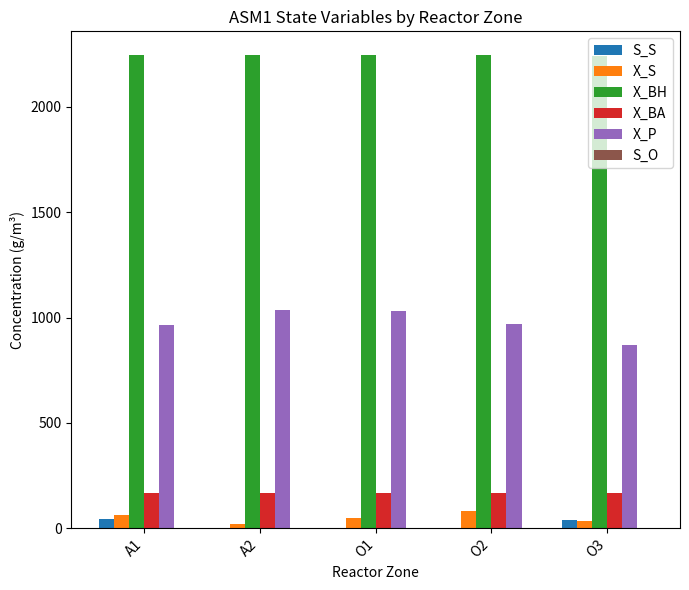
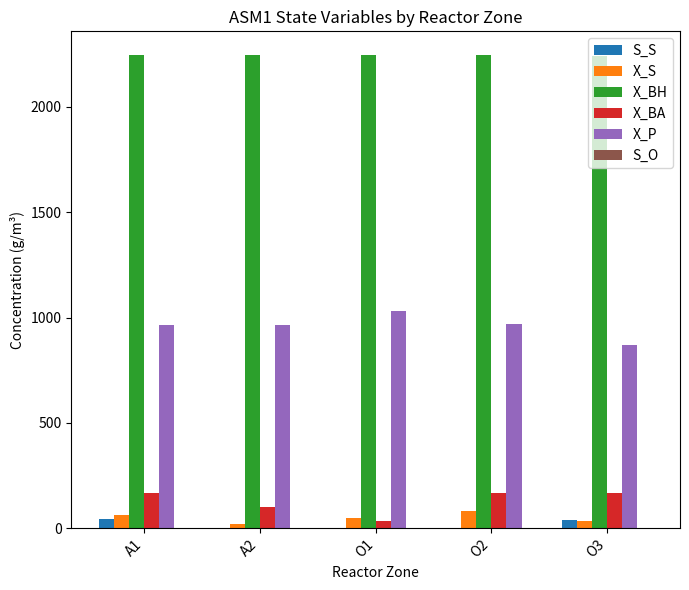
  {
    "S_S": {
      "A1": 40,
      "O3": 40
    },
    "X_S": {
      "A1": 60,
      "A2": 20,
      "O1": 50,
      "O2": 80,
      "O3": 30
    },
    "X_BH": {
      "A1": 2250,
      "A2": 2250,
      "O1": 2250,
      "O2": 2250
    },
    "X_BA": {
      "A1": 170,
-     "A2": 170,
-     "O1": 170,
+     "A2": 100,
+     "O1": 30,
      "O2": 170,
      "O3": 170
    },
    "X_P": {
      "A1": 960,
-     "A2": 1030,
+     "A2": 970,
      "O1": 1030,
      "O2": 970,
      "O3": 870
    }
  }
